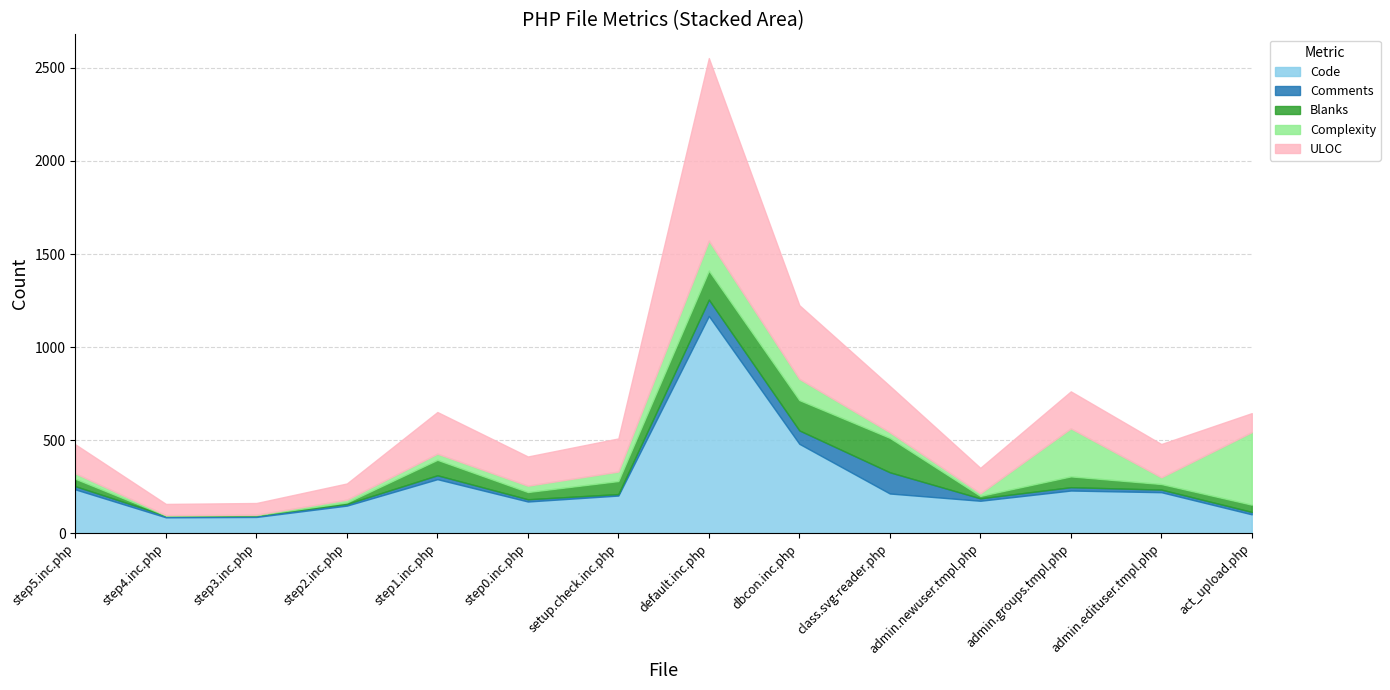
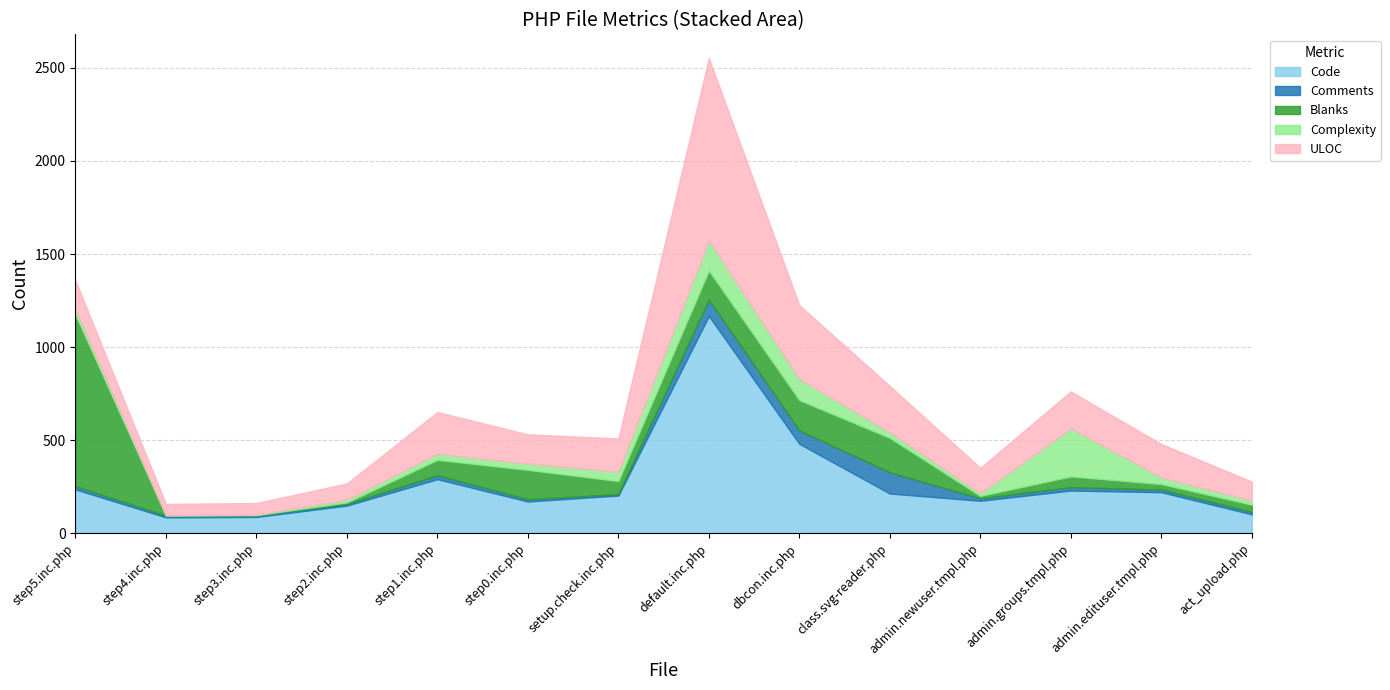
  {
    "Code": {
      "step5.inc.php": 240,
      "step1.inc.php": 290,
      "default.inc.php": 1170,
      "dbcon.inc.php": 480,
      "class.svg-reader.php": 210,
      "admin.groups.tmpl.php": 230,
      "admin.edituser.tmpl.php": 220
    },
    "Comments": {
      "step5.inc.php": 20,
      "step1.inc.php": 20,
      "default.inc.php": 90,
      "dbcon.inc.php": 70,
      "class.svg-reader.php": 110,
      "admin.groups.tmpl.php": 20,
      "admin.edituser.tmpl.php": 10
    },
    "Blanks": {
-     "step5.inc.php": 40,
+     "step5.inc.php": 920,
      "step1.inc.php": 80,
-     "step0.inc.php": 40,
+     "step0.inc.php": 160,
      "setup.check.inc.php": 70,
      "default.inc.php": 160,
      "dbcon.inc.php": 160,
      "class.svg-reader.php": 190,
      "admin.groups.tmpl.php": 60,
      "admin.edituser.tmpl.php": 30,
      "act_upload.php": 40
    },
    "Complexity": {
      "step5.inc.php": 30,
      "step2.inc.php": 20,
      "step1.inc.php": 30,
      "step0.inc.php": 30,
      "setup.check.inc.php": 50,
      "default.inc.php": 160,
      "dbcon.inc.php": 110,
      "class.svg-reader.php": 30,
      "admin.newuser.tmpl.php": 10,
      "admin.groups.tmpl.php": 260,
      "admin.edituser.tmpl.php": 40,
-     "act_upload.php": 390
+     "act_upload.php": 20
    },
    "ULOC": {
      "step5.inc.php": 160,
      "step4.inc.php": 60,
      "step3.inc.php": 60,
      "step2.inc.php": 90,
      "step1.inc.php": 220,
      "step0.inc.php": 160,
      "setup.check.inc.php": 180,
      "default.inc.php": 980,
      "dbcon.inc.php": 400,
      "class.svg-reader.php": 250,
      "admin.newuser.tmpl.php": 140,
      "admin.groups.tmpl.php": 200,
      "admin.edituser.tmpl.php": 180,
      "act_upload.php": 100
    }
  }
